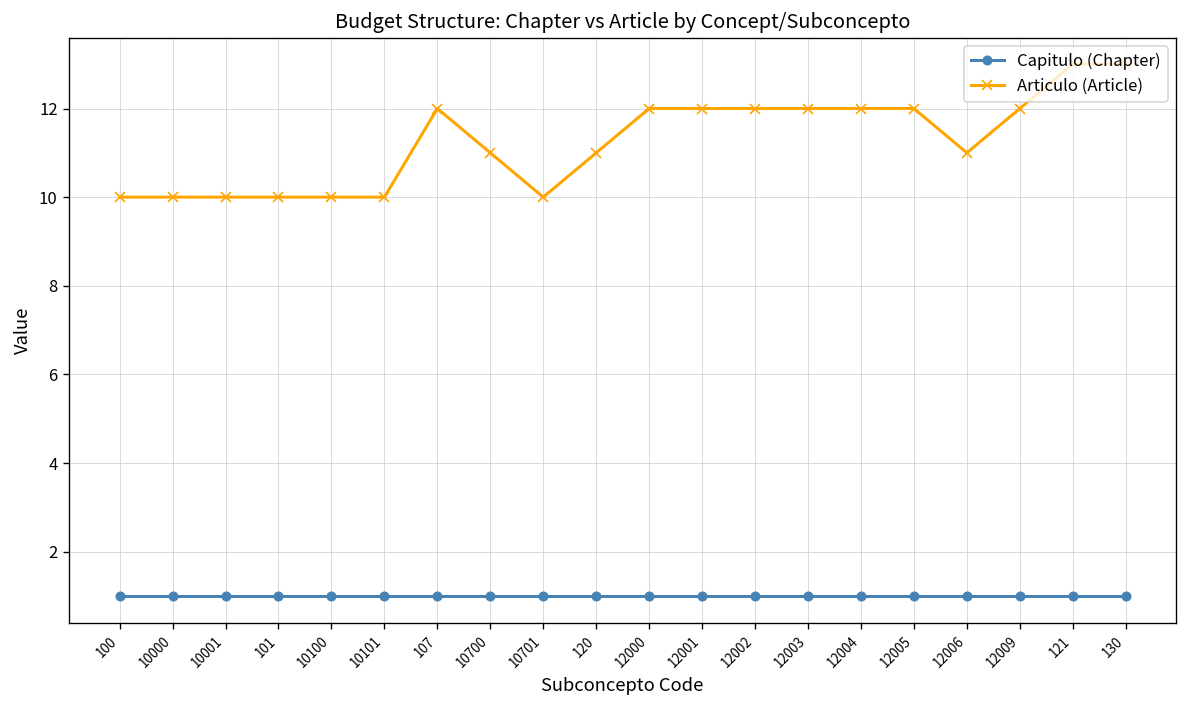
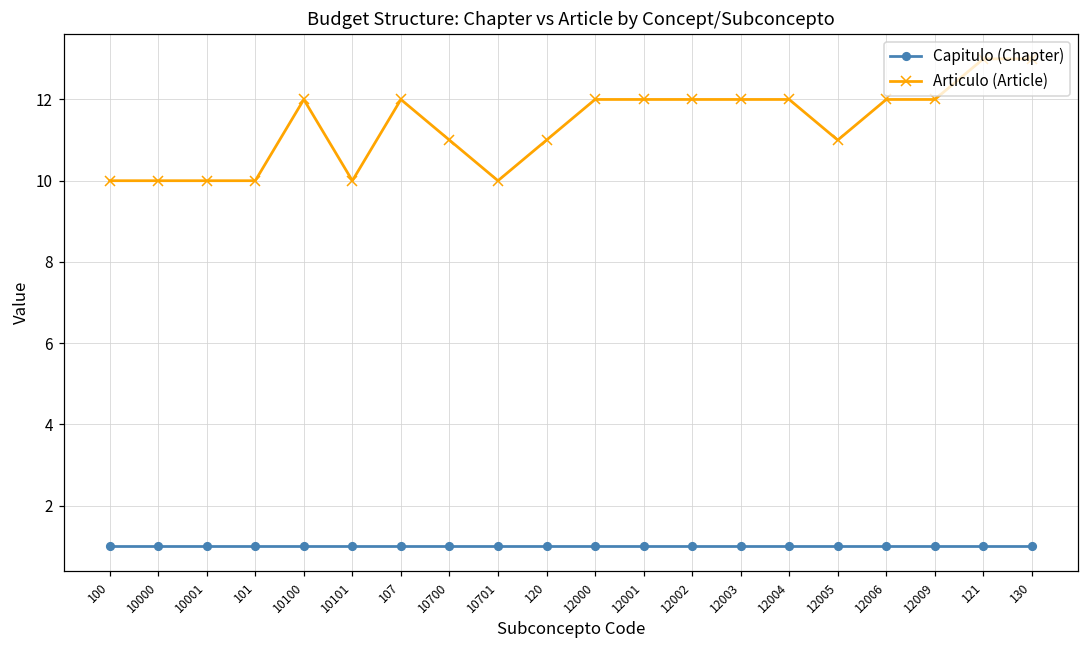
  {
    "Capitulo (Chapter)": {
      "100": 1,
      "10000": 1,
      "10001": 1,
      "101": 1,
      "10100": 1,
      "10101": 1,
      "107": 1,
      "10700": 1,
      "10701": 1,
      "120": 1,
      "12000": 1,
      "12001": 1,
      "12002": 1,
      "12003": 1,
      "12004": 1,
      "12005": 1,
      "12006": 1,
      "12009": 1,
      "121": 1,
      "130": 1
    },
    "Articulo (Article)": {
      "100": 10,
      "10000": 10,
      "10001": 10,
      "101": 10,
-     "10100": 10,
+     "10100": 12,
      "10101": 10,
      "107": 12,
      "10700": 11,
      "10701": 10,
      "120": 11,
      "12000": 12,
      "12001": 12,
      "12002": 12,
      "12003": 12,
      "12004": 12,
-     "12005": 12,
-     "12006": 11,
+     "12005": 11,
+     "12006": 12,
      "12009": 12
    }
  }
